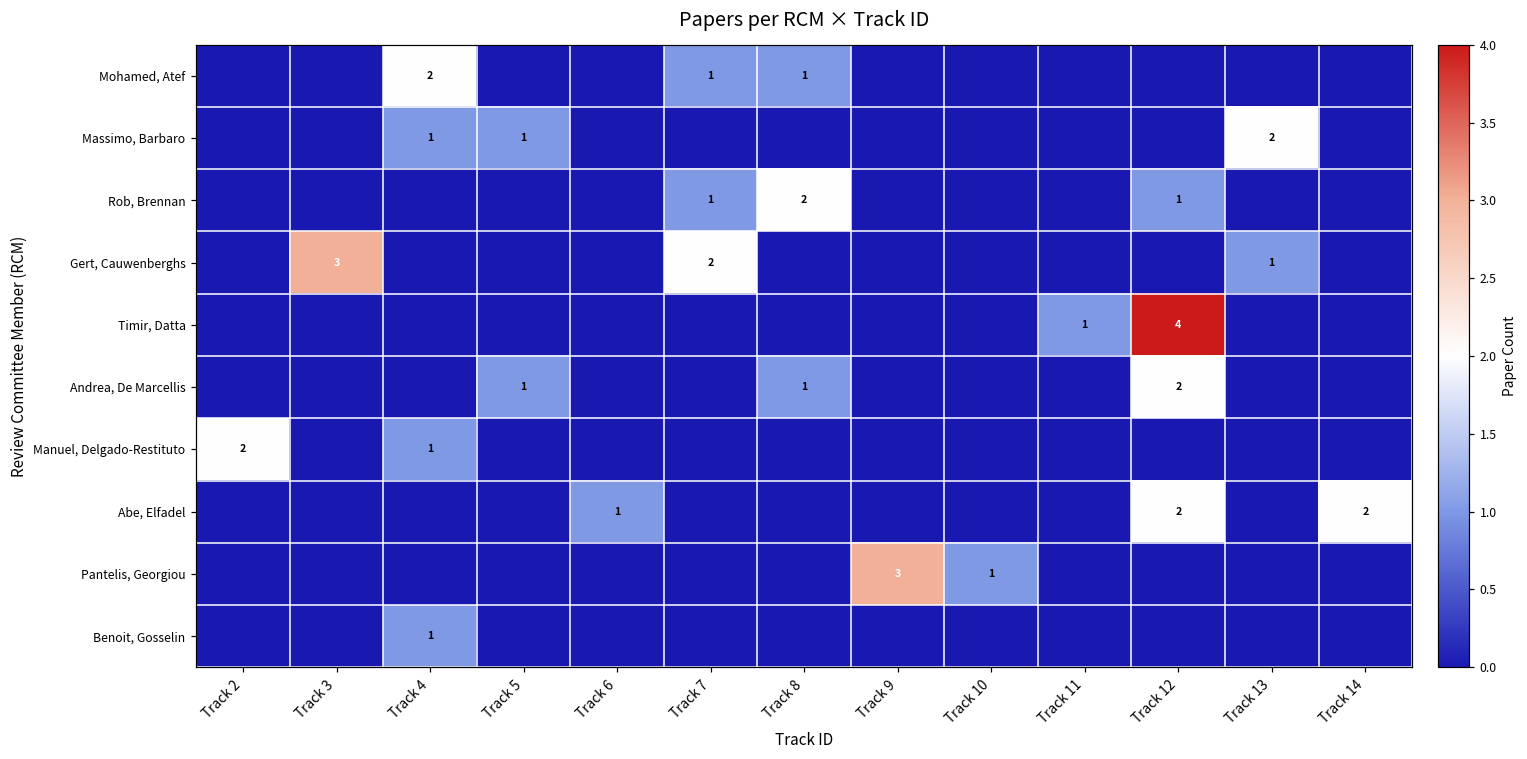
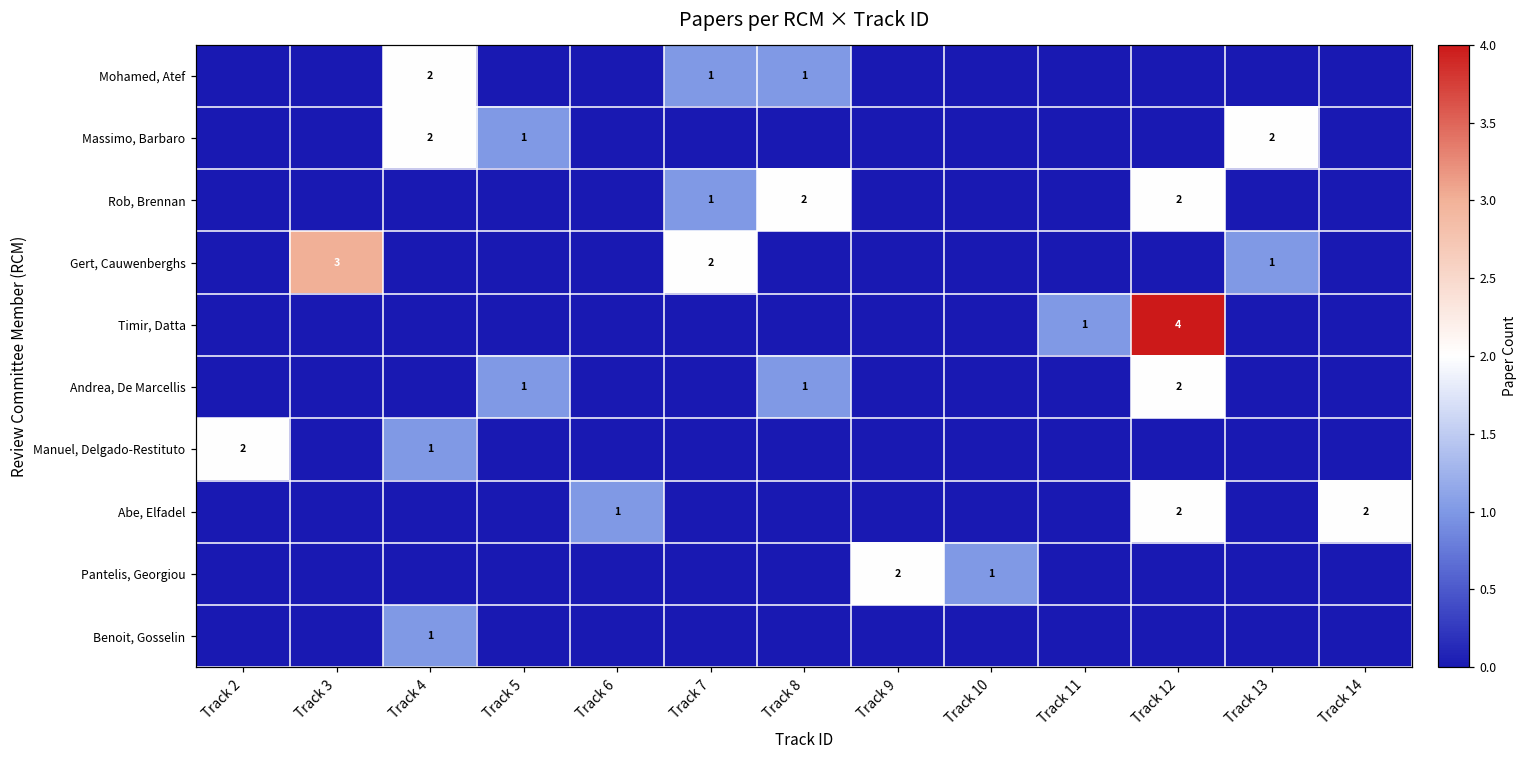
  {
    "Mohamed, Atef": {
      "Track 4": 2,
      "Track 7": 1,
      "Track 8": 1
    },
    "Massimo, Barbaro": {
-     "Track 4": 1,
+     "Track 4": 2,
      "Track 5": 1,
      "Track 13": 2
    },
    "Rob, Brennan": {
      "Track 7": 1,
      "Track 8": 2,
-     "Track 12": 1
+     "Track 12": 2
    },
    "Gert, Cauwenberghs": {
      "Track 3": 3,
      "Track 7": 2,
      "Track 13": 1
    },
    "Timir, Datta": {
      "Track 11": 1,
      "Track 12": 4
    },
    "Andrea, De Marcellis": {
      "Track 5": 1,
      "Track 8": 1,
      "Track 12": 2
    },
    "Manuel, Delgado-Restituto": {
      "Track 2": 2,
      "Track 4": 1
    },
    "Abe, Elfadel": {
      "Track 6": 1,
      "Track 12": 2,
      "Track 14": 2
    },
    "Pantelis, Georgiou": {
-     "Track 9": 3,
+     "Track 9": 2,
      "Track 10": 1
    },
    "Benoit, Gosselin": {
      "Track 4": 1
    }
  }
